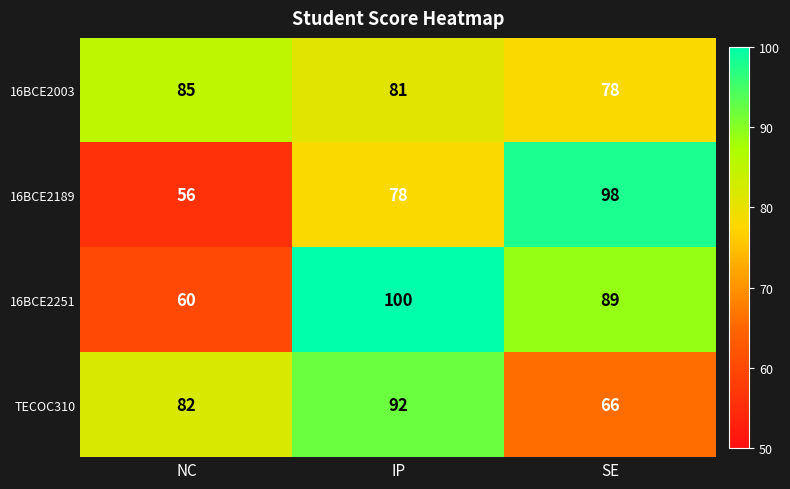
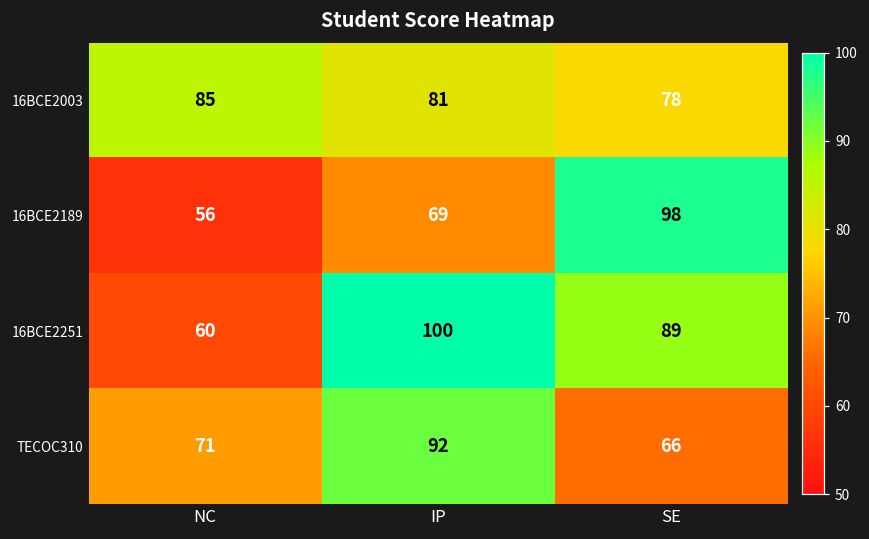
  {
    "16BCE2003": {
      "NC": 85,
      "IP": 81,
      "SE": 78
    },
    "16BCE2189": {
      "NC": 56,
-     "IP": 78,
+     "IP": 69,
      "SE": 98
    },
    "16BCE2251": {
      "NC": 60,
      "IP": 100,
      "SE": 89
    },
    "TECOC310": {
-     "NC": 82,
+     "NC": 71,
      "IP": 92,
      "SE": 66
    }
  }
